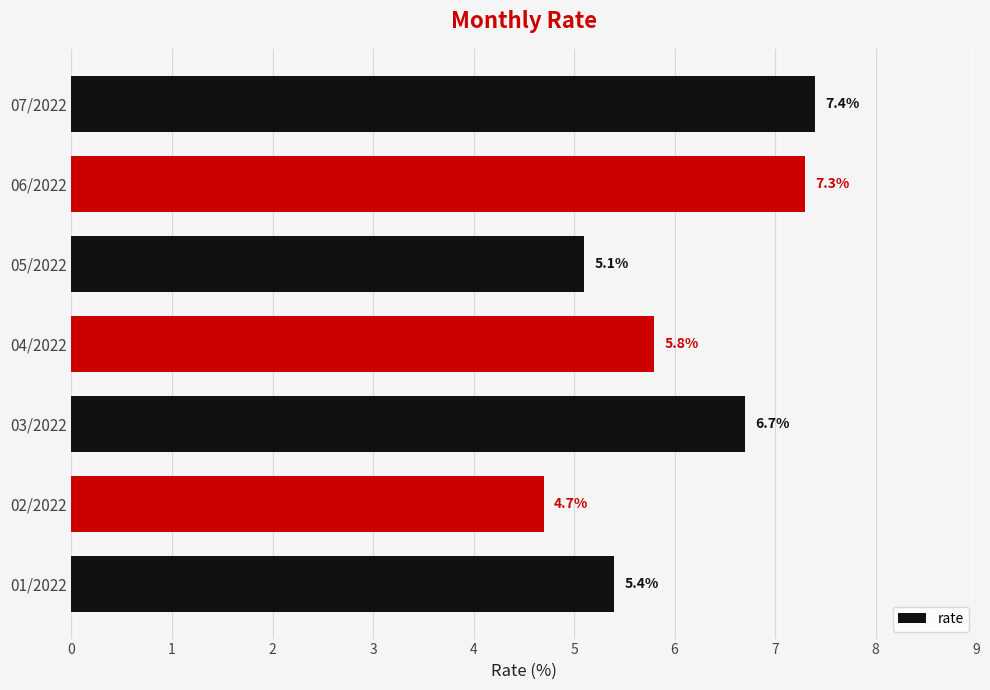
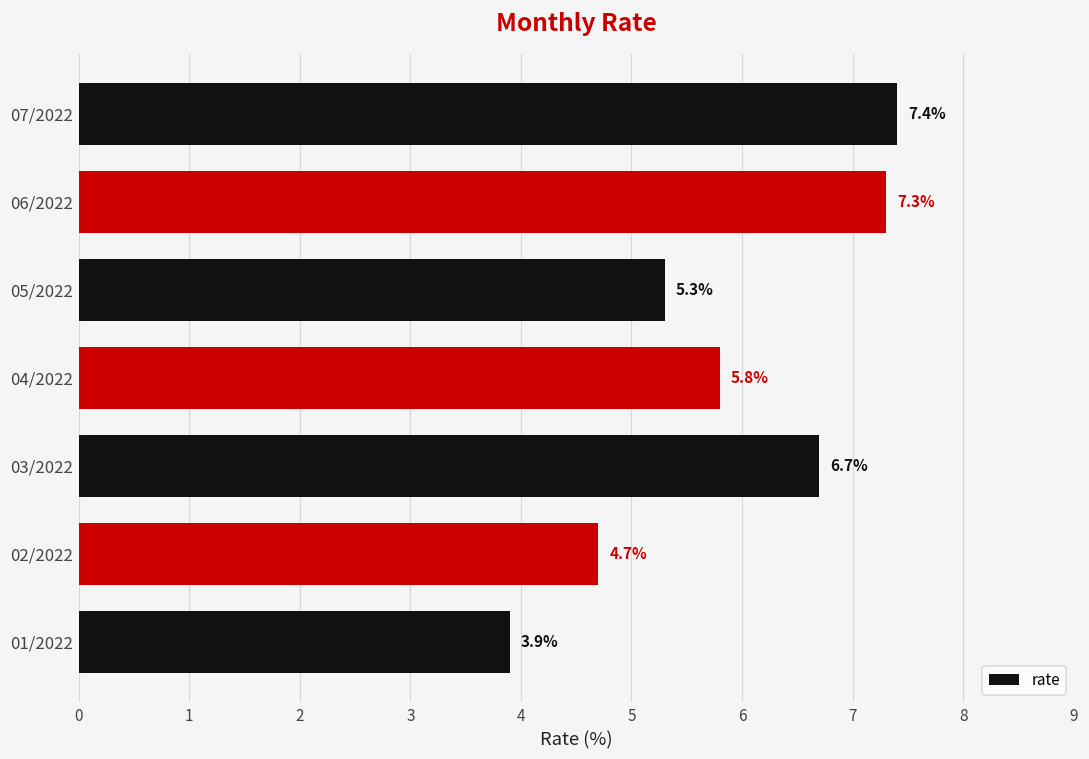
  {
    "07/2022": "7.4%",
    "06/2022": "7.3%",
-   "05/2022": "5.1%",
+   "05/2022": "5.3%",
    "04/2022": "5.8%",
    "03/2022": "6.7%",
    "02/2022": "4.7%",
-   "01/2022": "5.4%"
+   "01/2022": "3.9%"
  }
